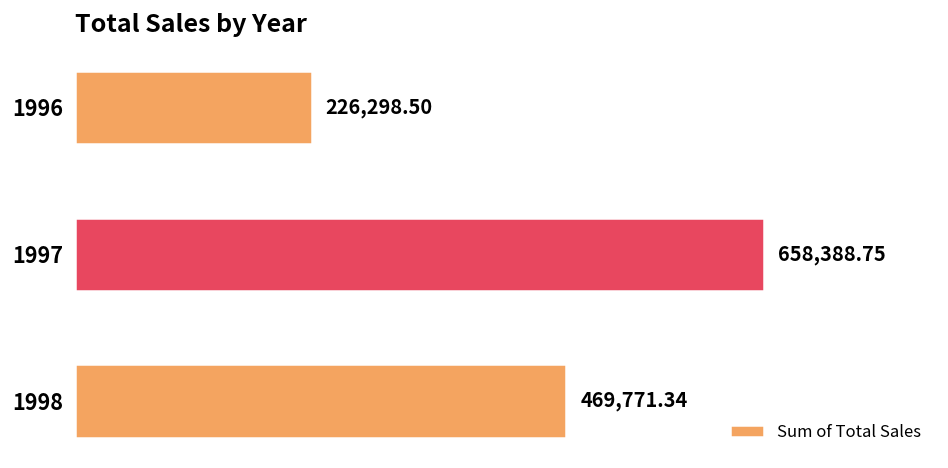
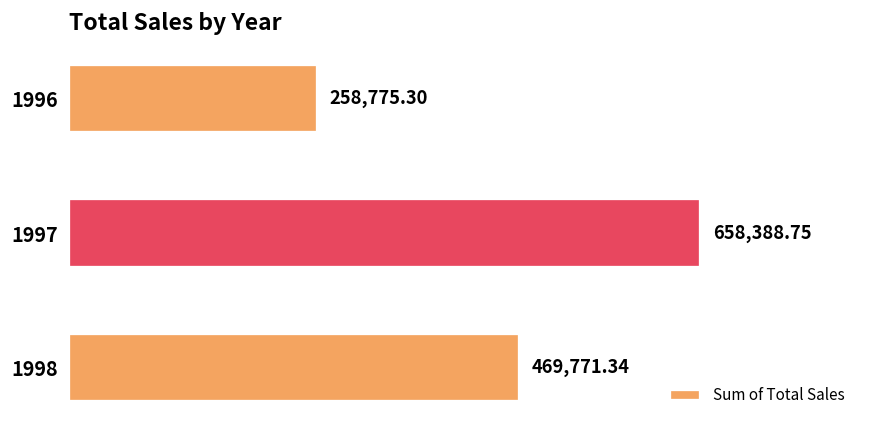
  {
-   "1996": "226,298.50",
+   "1996": "258,775.30",
    "1997": "658,388.75",
    "1998": "469,771.34"
  }
